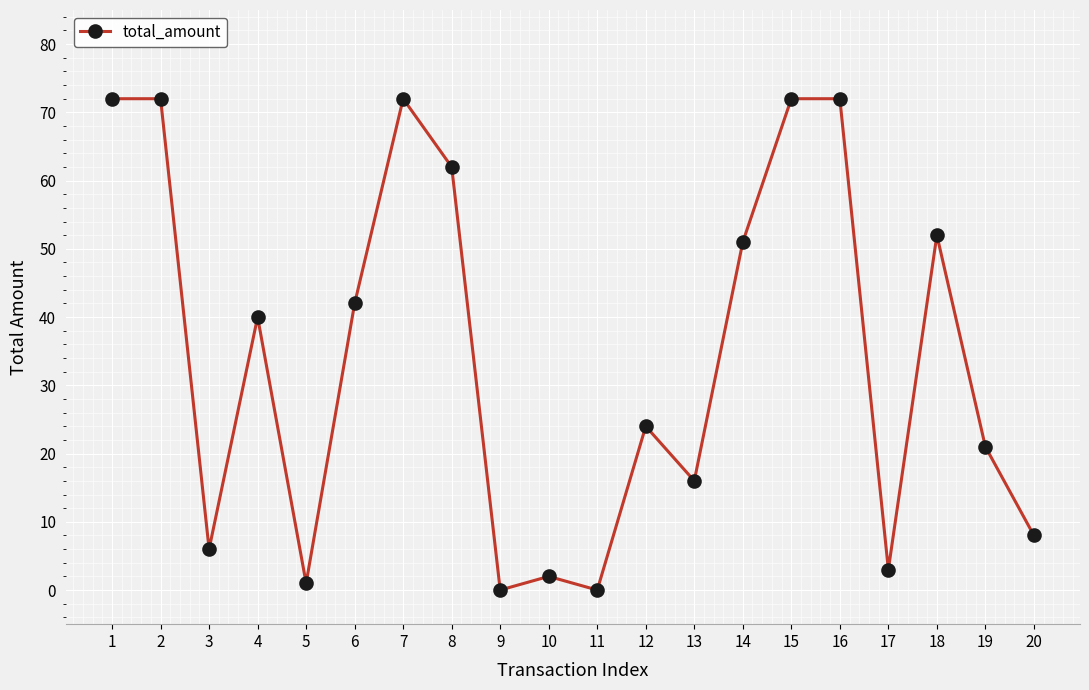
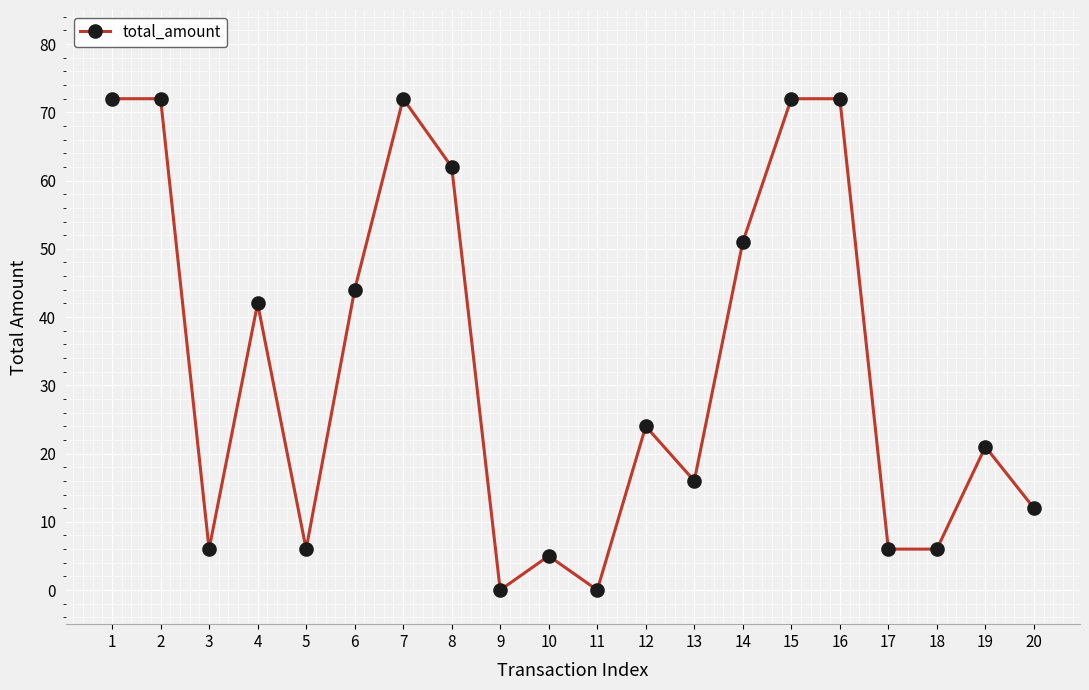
  {
    "1": 72,
    "2": 72,
    "3": 6,
-   "4": 40,
-   "5": 1,
-   "6": 42,
+   "4": 42,
+   "5": 6,
+   "6": 44,
    "7": 72,
    "8": 62,
    "9": 0,
-   "10": 2,
+   "10": 5,
    "11": 0,
    "12": 24,
    "13": 16,
    "14": 51,
    "15": 72,
    "16": 72,
-   "17": 3,
-   "18": 52,
+   "17": 6,
+   "18": 6,
    "19": 21,
-   "20": 8
+   "20": 12
  }
